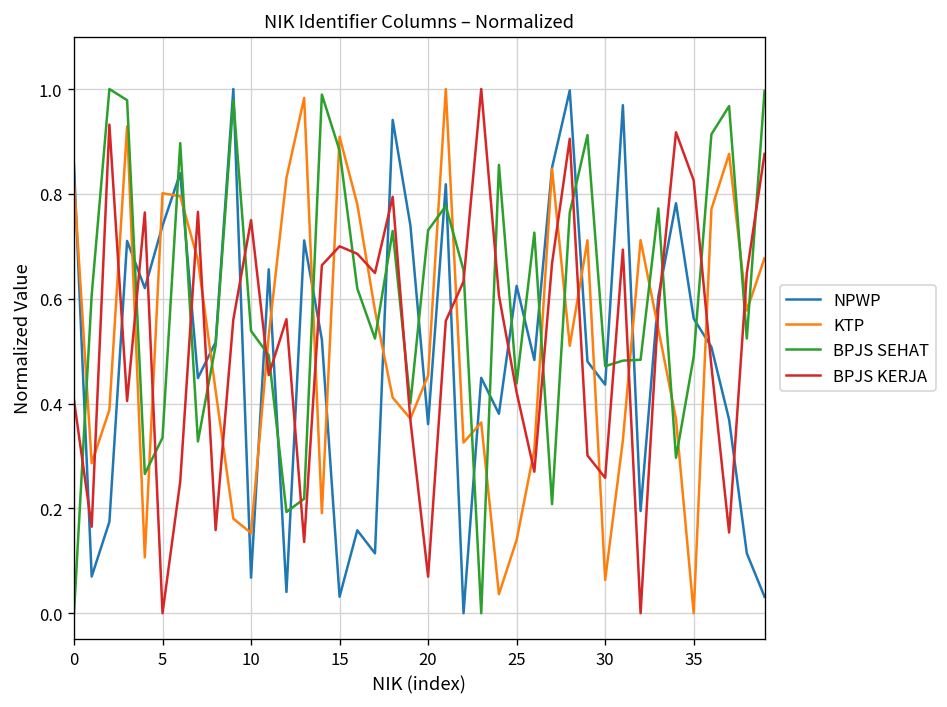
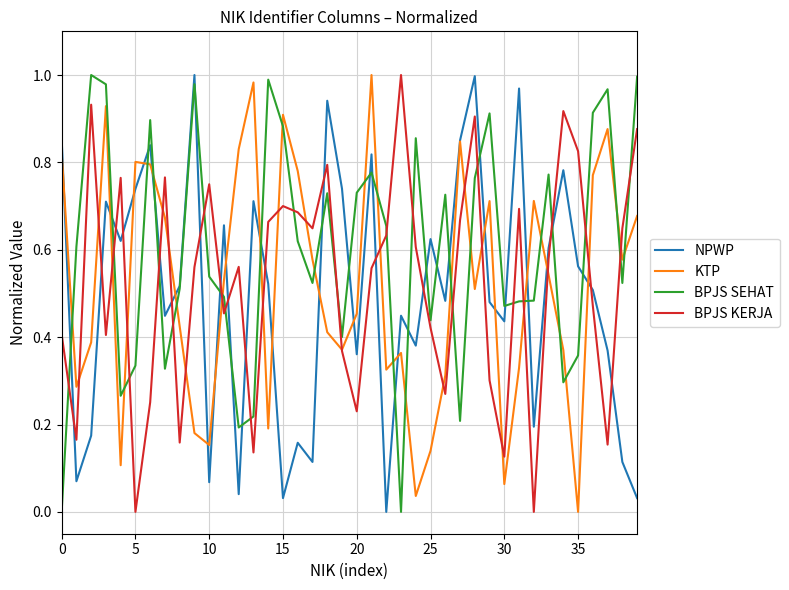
  {
    "NPWP": {
      "0": 0.85,
      "5": 0.74,
      "10": 0.07,
      "15": 0.03,
      "20": 0.36,
      "25": 0.62,
      "30": 0.44,
      "35": 0.56
    },
    "KTP": {
      "0": 0.82,
      "5": 0.80,
      "10": 0.15,
      "15": 0.91,
      "20": 0.45,
      "25": 0.14,
      "30": 0.06,
      "35": 0.00
    },
    "BPJS SEHAT": {
      "0": 0.00,
      "5": 0.33,
      "10": 0.54,
      "15": 0.88,
      "20": 0.73,
      "25": 0.44,
      "30": 0.47,
-     "35": 0.49
+     "35": 0.36
    },
    "BPJS KERJA": {
      "0": 0.41,
      "5": 0.00,
      "10": 0.75,
      "15": 0.70,
-     "20": 0.07,
+     "20": 0.23,
      "25": 0.42,
-     "30": 0.26,
+     "30": 0.13,
      "35": 0.83
    }
  }
